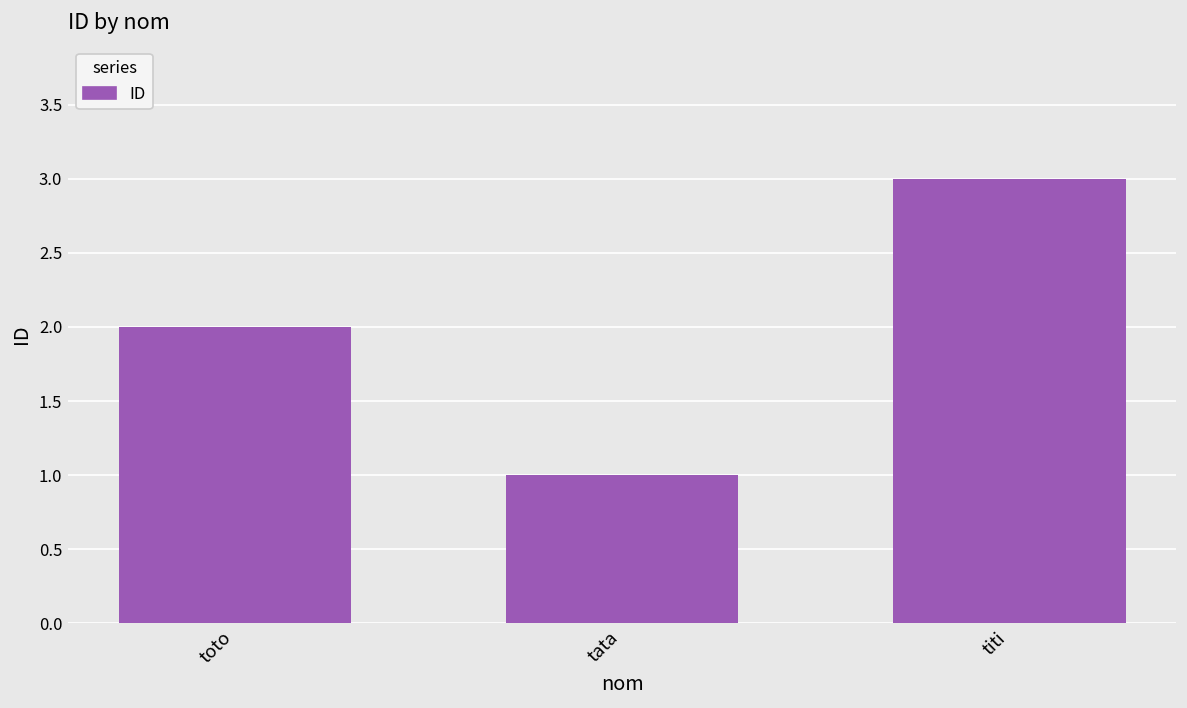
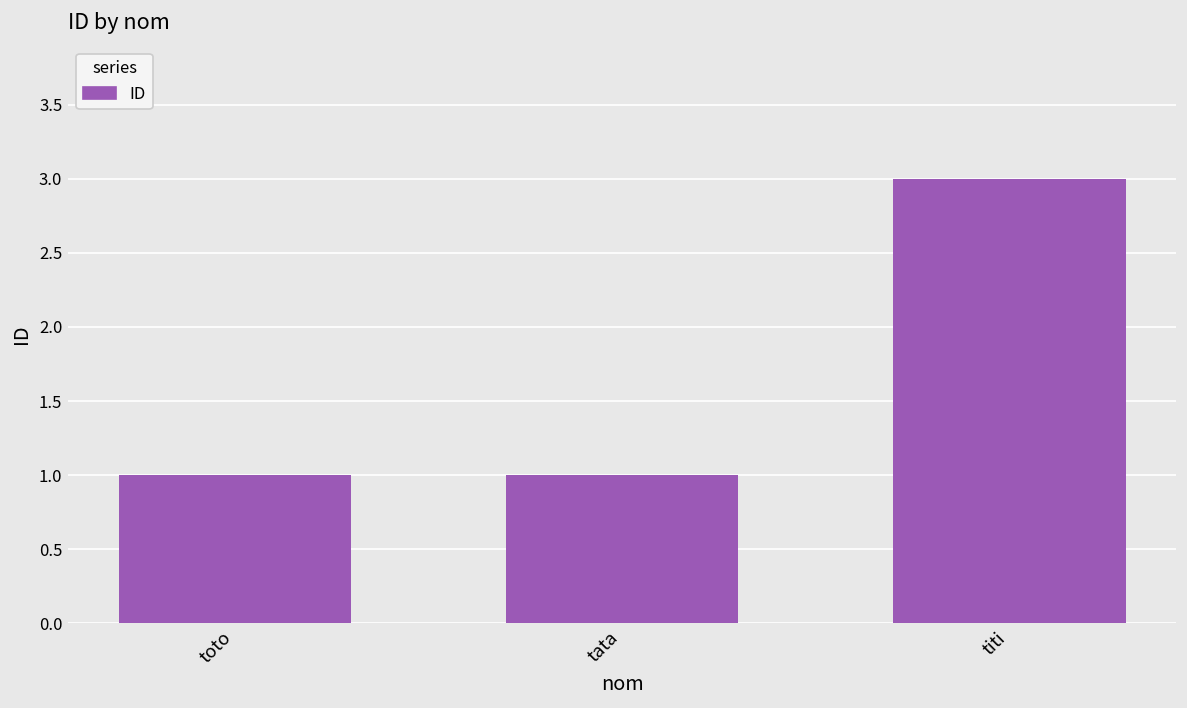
  {
-   "toto": 2,
+   "toto": 1,
    "tata": 1,
    "titi": 3
  }
